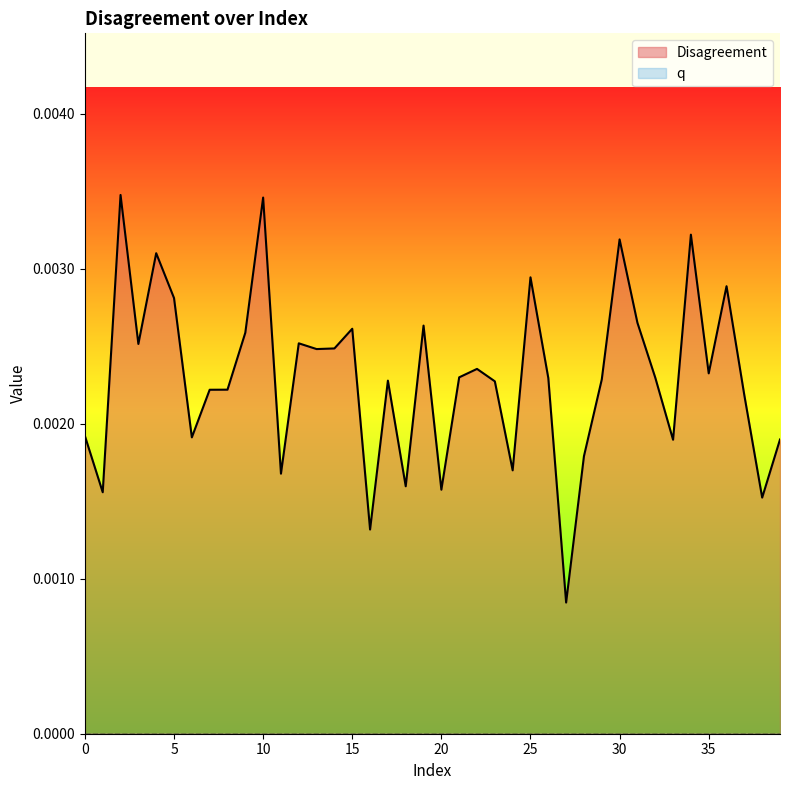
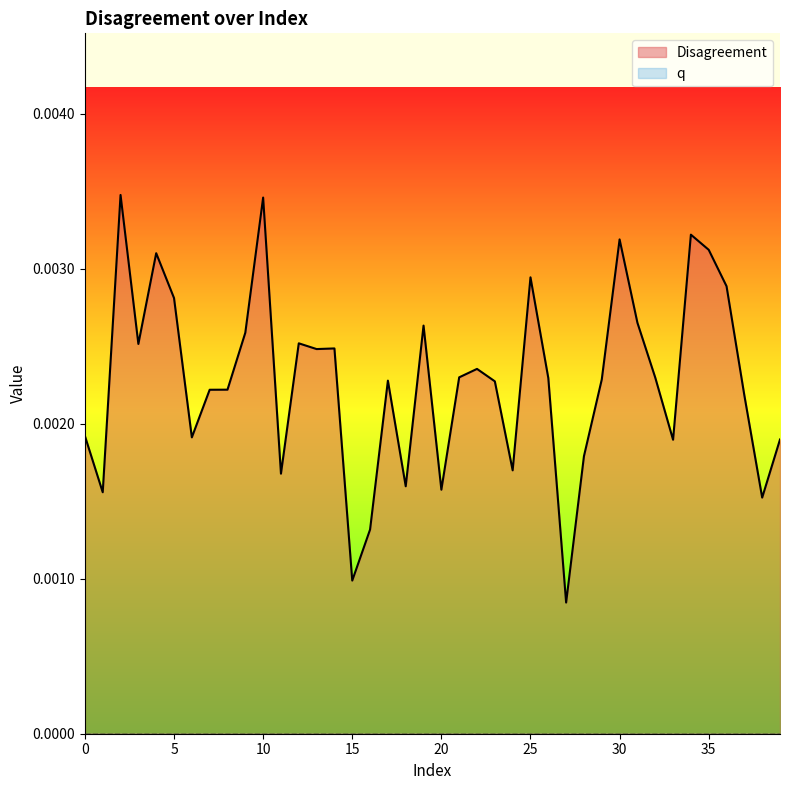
  {
    "Disagreement": {
      "0": 0.00192,
      "5": 0.00281,
      "10": 0.00346,
-     "15": 0.00261,
+     "15": 0.00099,
      "20": 0.00157,
      "25": 0.00294,
      "30": 0.00319,
-     "35": 0.00233
+     "35": 0.00312
    },
    "q": {
      "0": 0.00000,
      "5": 0.00000,
      "10": 0.00000,
      "15": 0.00000,
      "20": 0.00000,
      "25": 0.00000,
      "30": 0.00000,
      "35": 0.00000
    }
  }
